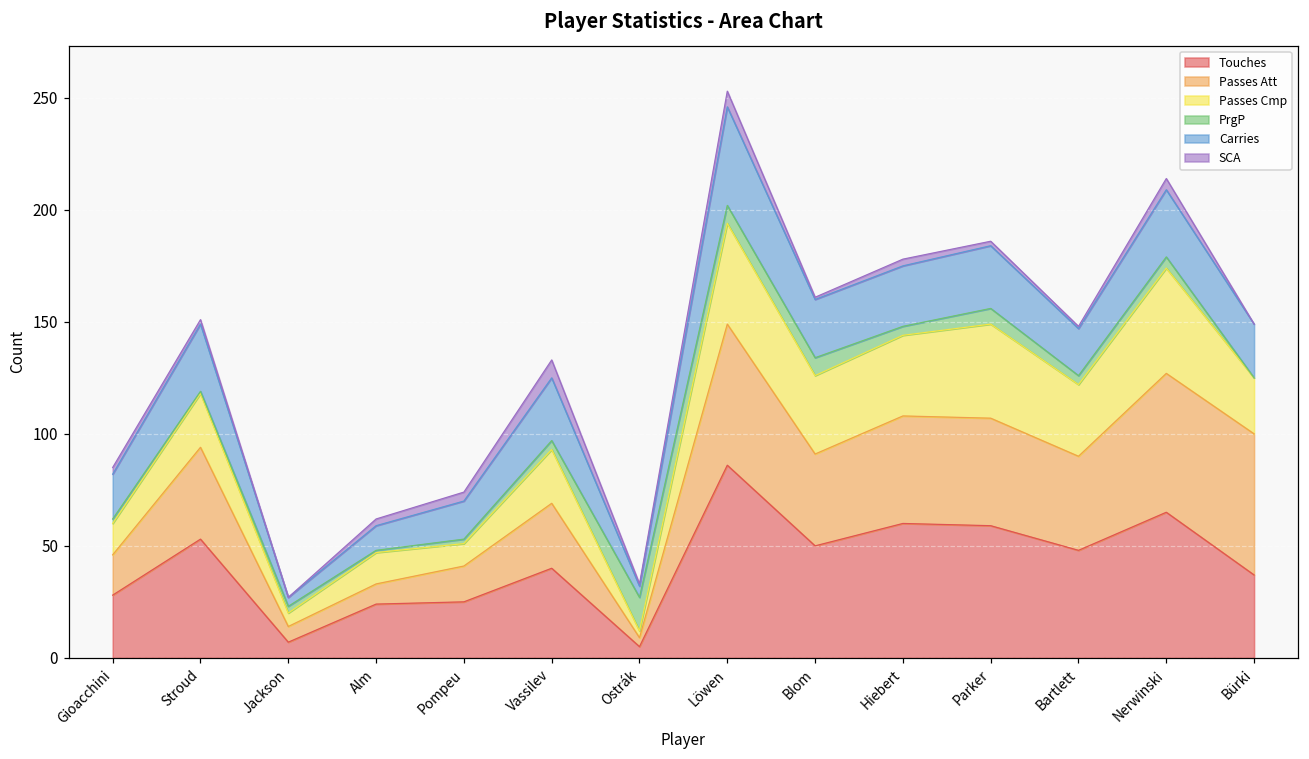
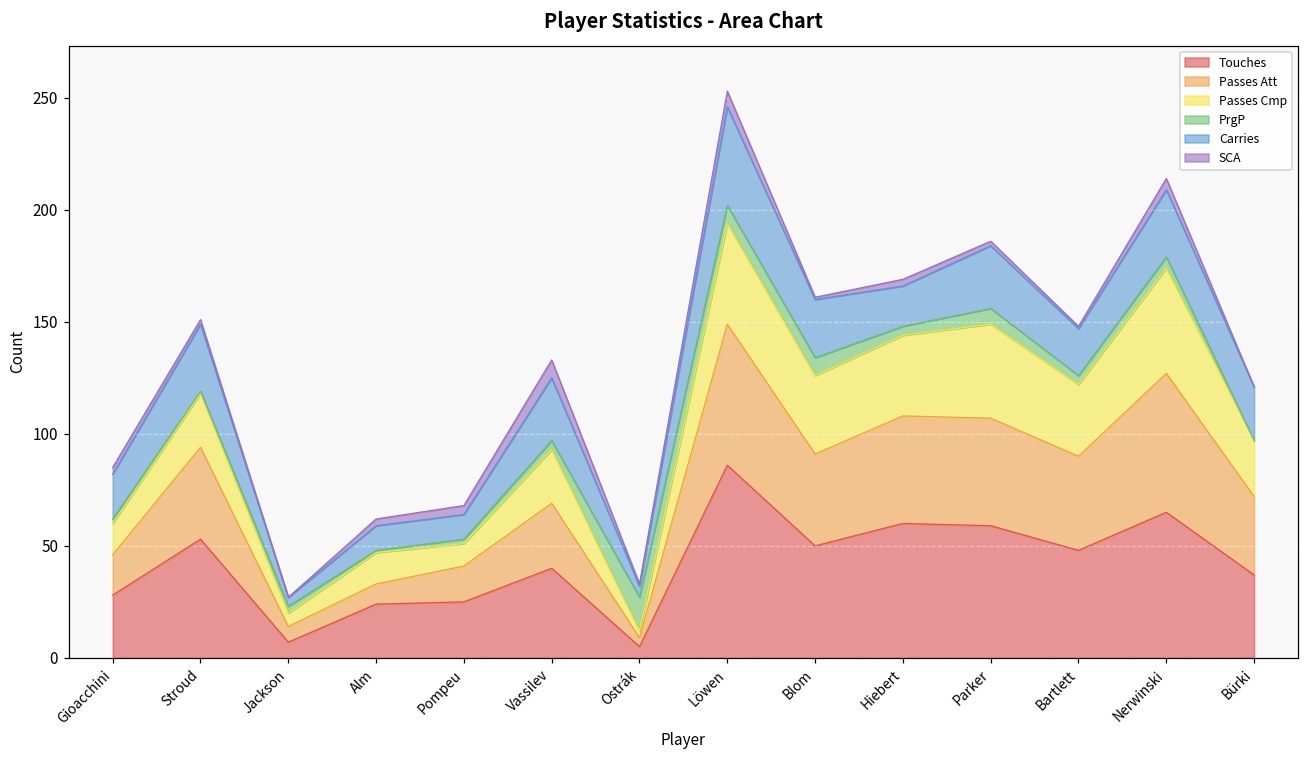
  {
    "Touches": {
      "Gioacchini": 28,
      "Stroud": 53,
      "Jackson": 7,
      "Alm": 24,
      "Pompeu": 25,
      "Vassilev": 40,
      "Ostrák": 5,
      "Löwen": 86,
      "Blom": 50,
      "Hiebert": 60,
      "Parker": 59,
      "Bartlett": 48,
      "Nerwinski": 65,
      "Bürki": 37
    },
    "Passes Att": {
      "Gioacchini": 18,
      "Stroud": 41,
      "Jackson": 7,
      "Alm": 9,
      "Pompeu": 16,
      "Vassilev": 29,
      "Ostrák": 4,
      "Löwen": 63,
      "Blom": 41,
      "Hiebert": 48,
      "Parker": 48,
      "Bartlett": 42,
      "Nerwinski": 62,
-     "Bürki": 63
+     "Bürki": 35
    },
    "Passes Cmp": {
      "Gioacchini": 14,
      "Jackson": 6,
      "Pompeu": 10,
      "Vassilev": 24,
      "Ostrák": 3,
      "Löwen": 45,
      "Blom": 35,
      "Hiebert": 36,
      "Parker": 42,
      "Bartlett": 32,
      "Nerwinski": 47
    },
    "PrgP": {
      "Gioacchini": 2,
      "Jackson": 3,
      "Pompeu": 2,
      "Vassilev": 4,
      "Ostrák": 15,
      "Löwen": 8,
      "Blom": 8,
      "Hiebert": 4,
      "Parker": 7,
      "Bartlett": 4,
      "Nerwinski": 5
    },
    "Carries": {
      "Gioacchini": 20,
      "Stroud": 30,
      "Alm": 11,
-     "Pompeu": 17,
+     "Pompeu": 11,
      "Vassilev": 28,
      "Löwen": 44,
-     "Hiebert": 27,
+     "Hiebert": 18,
      "Parker": 28,
      "Nerwinski": 30
    },
    "SCA": {
      "Gioacchini": 3,
      "Stroud": 2,
      "Alm": 3,
      "Pompeu": 4,
      "Vassilev": 8,
      "Löwen": 7,
      "Hiebert": 3,
      "Parker": 2,
      "Nerwinski": 5
    }
  }
